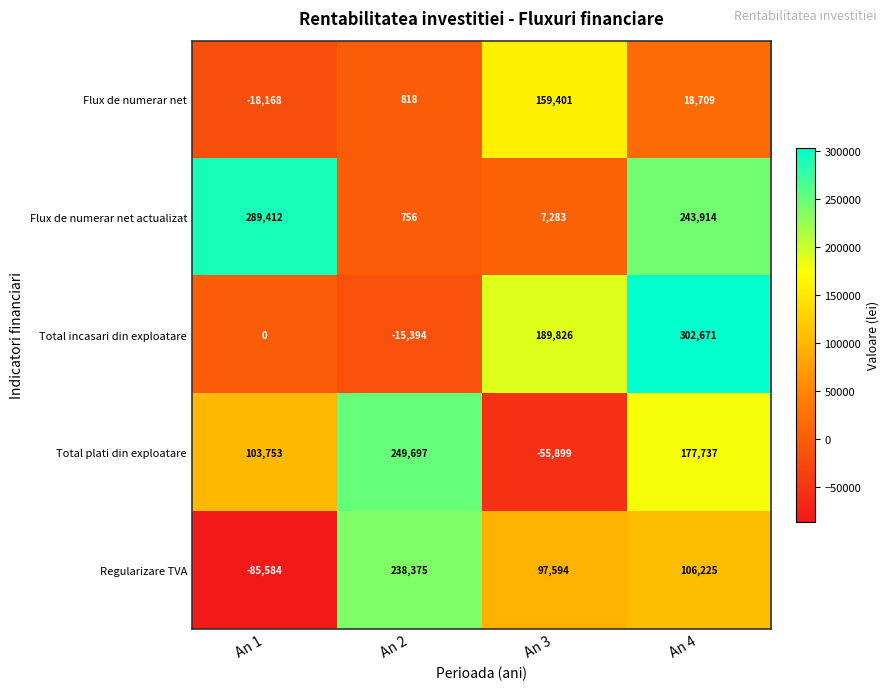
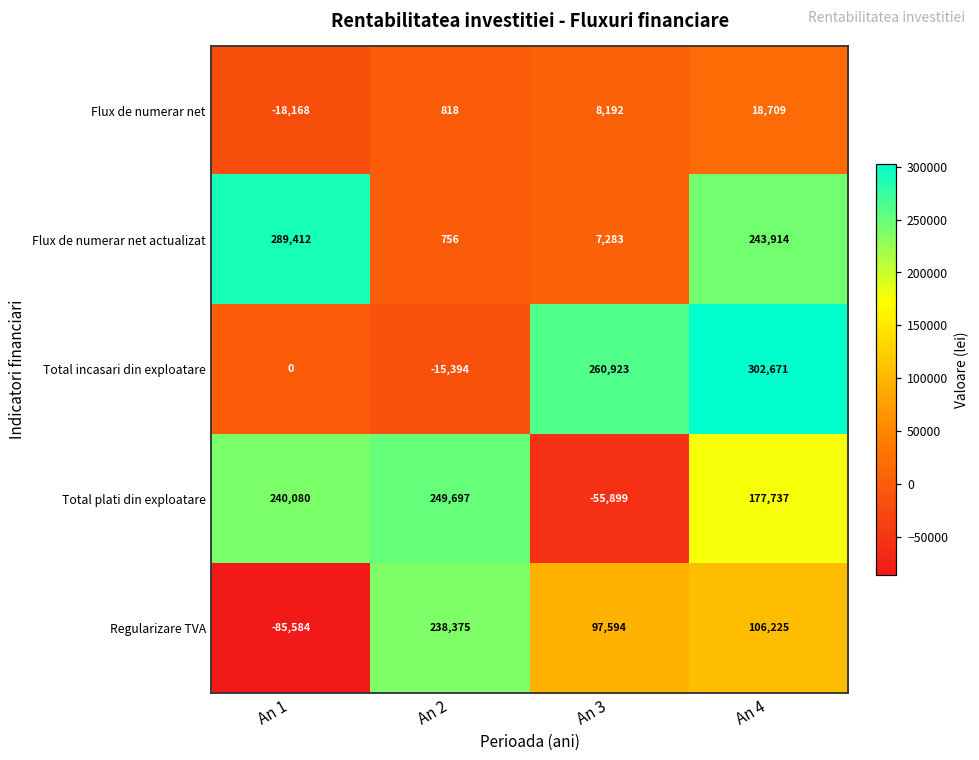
  {
    "Flux de numerar net": {
      "An 1": "-18,168",
      "An 2": "818",
-     "An 3": "159,401",
+     "An 3": "8,192",
      "An 4": "18,709"
    },
    "Flux de numerar net actualizat": {
      "An 1": "289,412",
      "An 2": "756",
      "An 3": "7,283",
      "An 4": "243,914"
    },
    "Total incasari din exploatare": {
      "An 1": "0",
      "An 2": "-15,394",
-     "An 3": "189,826",
+     "An 3": "260,923",
      "An 4": "302,671"
    },
    "Total plati din exploatare": {
-     "An 1": "103,753",
+     "An 1": "240,080",
      "An 2": "249,697",
      "An 3": "-55,899",
      "An 4": "177,737"
    },
    "Regularizare TVA": {
      "An 1": "-85,584",
      "An 2": "238,375",
      "An 3": "97,594",
      "An 4": "106,225"
    }
  }
